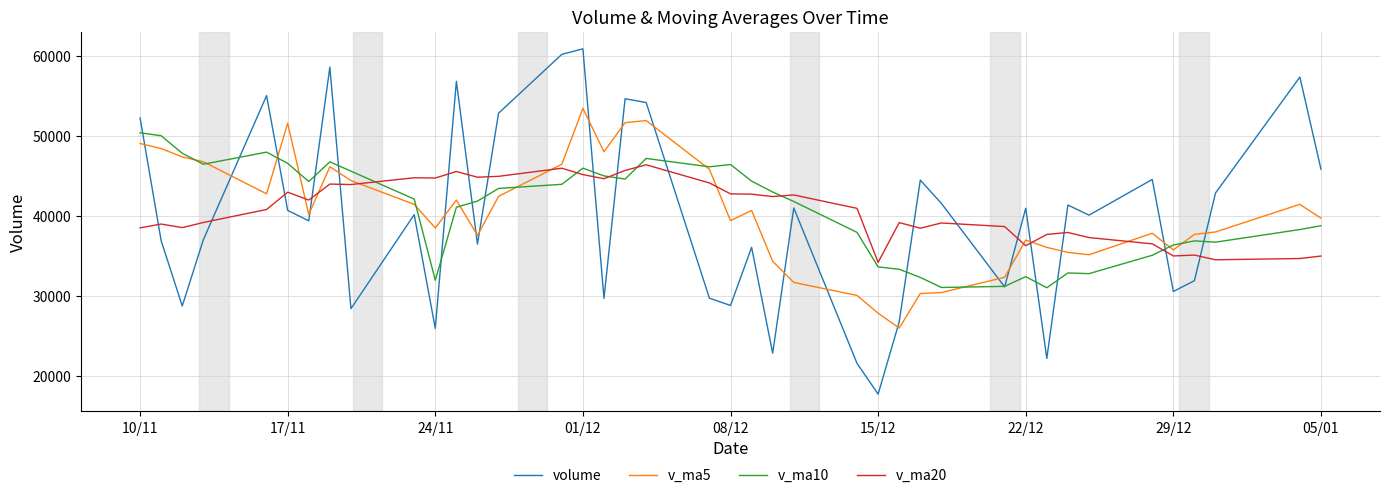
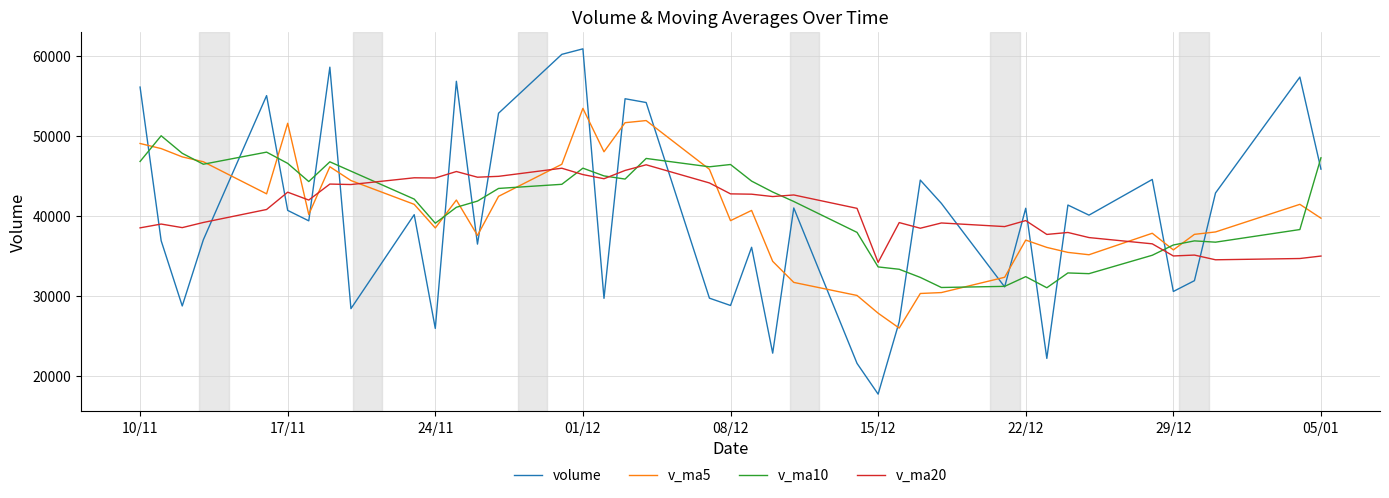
  {
    "volume": {
-     "10/11": 52000,
+     "10/11": 56000,
      "17/11": 41000,
      "24/11": 26000,
      "01/12": 61000,
      "08/12": 29000,
      "15/12": 18000,
      "22/12": 41000,
      "29/12": 31000,
      "05/01": 46000
    },
    "v_ma5": {
      "10/11": 49000,
      "17/11": 52000,
      "24/11": 38000,
      "01/12": 53000,
      "08/12": 39000,
      "15/12": 28000,
      "22/12": 37000,
      "29/12": 36000,
      "05/01": 40000
    },
    "v_ma10": {
-     "10/11": 50000,
+     "10/11": 47000,
      "17/11": 47000,
-     "24/11": 32000,
+     "24/11": 39000,
      "01/12": 46000,
      "08/12": 46000,
      "15/12": 34000,
      "22/12": 32000,
      "29/12": 36000,
-     "05/01": 39000
+     "05/01": 47000
    },
    "v_ma20": {
      "10/11": 38000,
      "17/11": 43000,
      "24/11": 45000,
      "01/12": 45000,
      "08/12": 43000,
      "15/12": 34000,
-     "22/12": 36000,
+     "22/12": 39000,
      "29/12": 35000,
      "05/01": 35000
    }
  }
